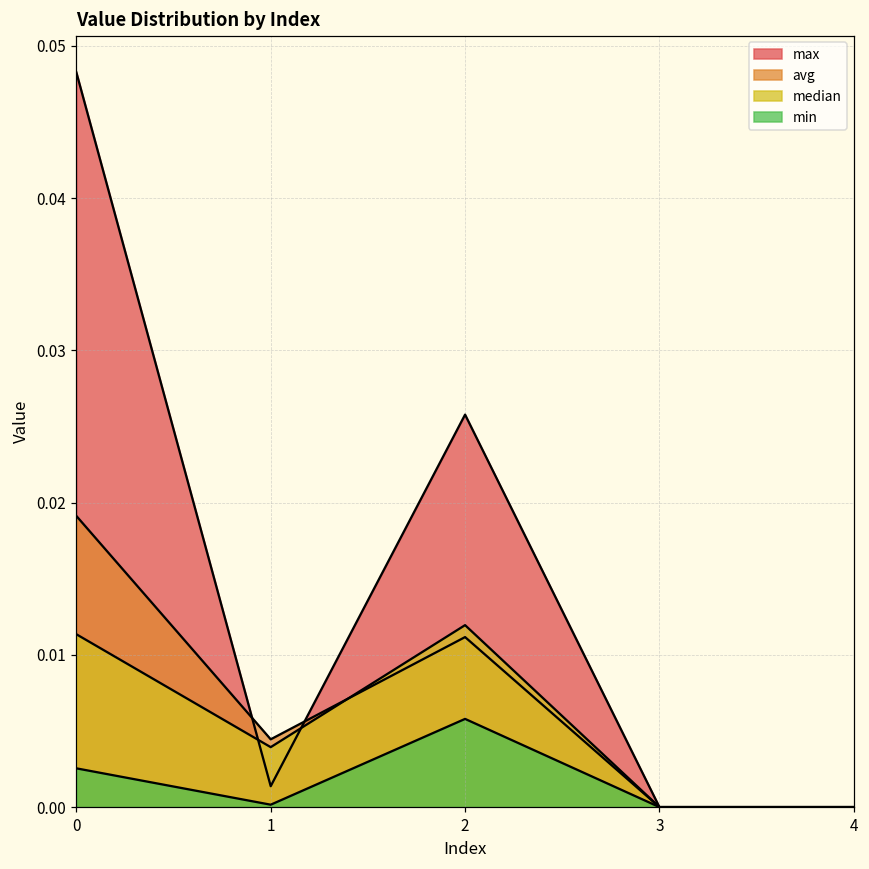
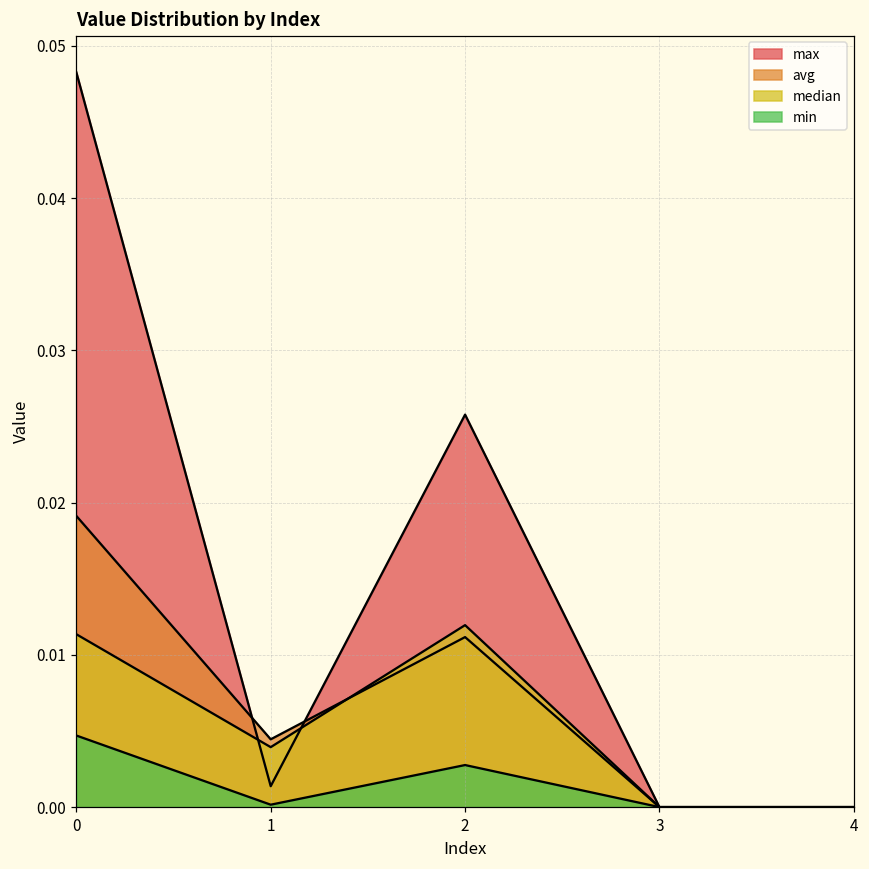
  {
    "max": {
      "0": 0.0483,
      "1": 0.0014,
      "2": 0.0258
    },
    "min": {
-     "0": 0.0025,
+     "0": 0.0047,
      "1": 0.0002,
-     "2": 0.0058
+     "2": 0.0028
    }
  }
